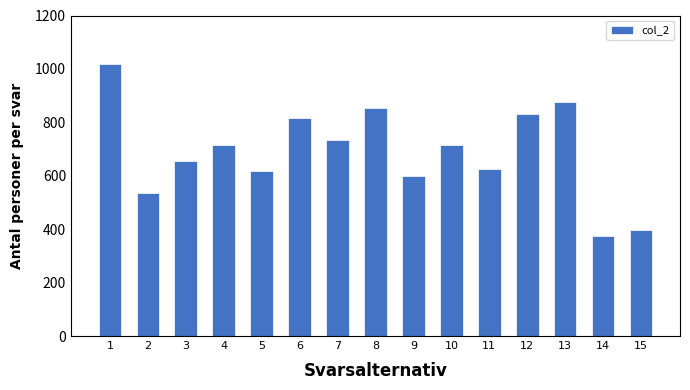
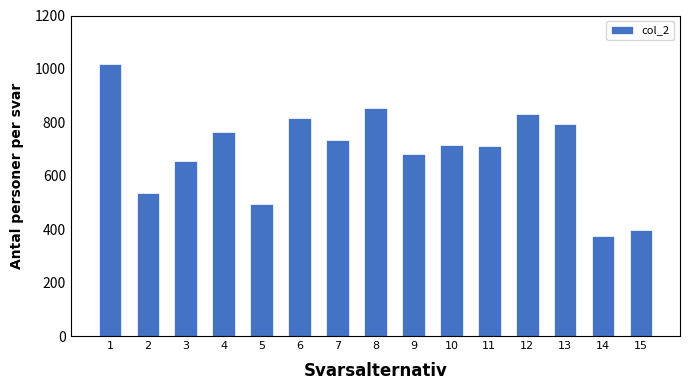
  {
    "1": 1020,
    "2": 540,
    "3": 660,
-   "4": 720,
-   "5": 620,
+   "4": 760,
+   "5": 500,
    "6": 820,
    "7": 740,
    "8": 850,
-   "9": 600,
+   "9": 680,
    "10": 710,
-   "11": 630,
+   "11": 710,
    "12": 830,
-   "13": 880,
+   "13": 790,
    "14": 380,
    "15": 400
  }
